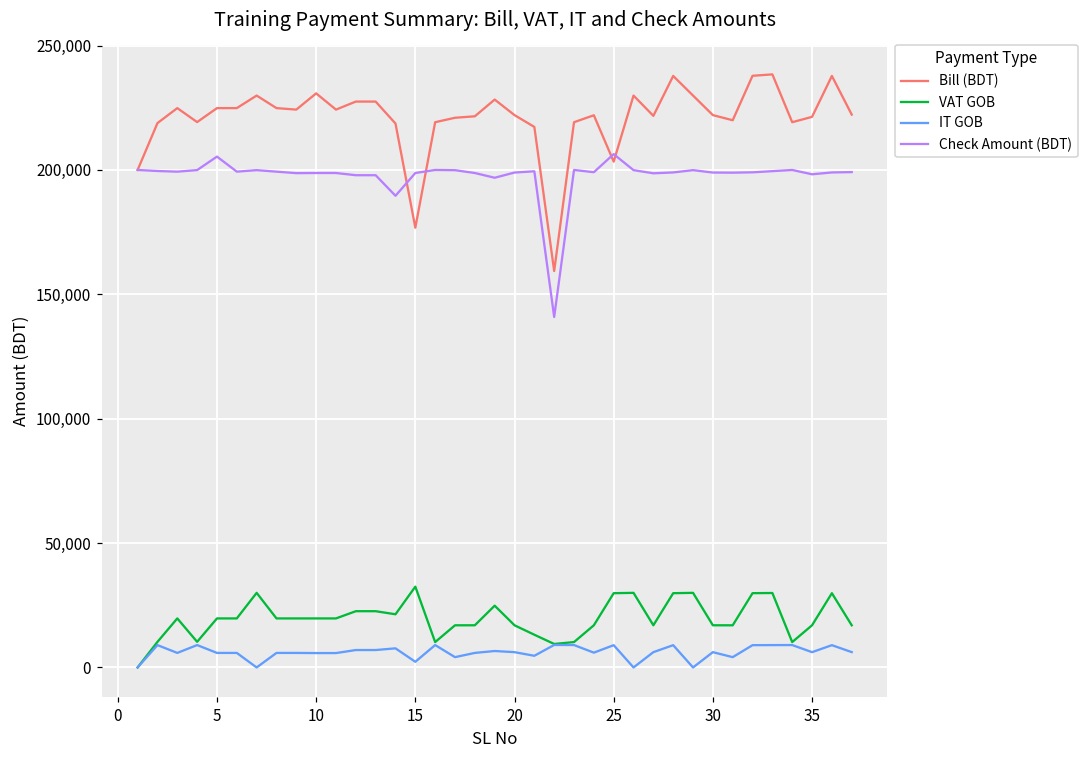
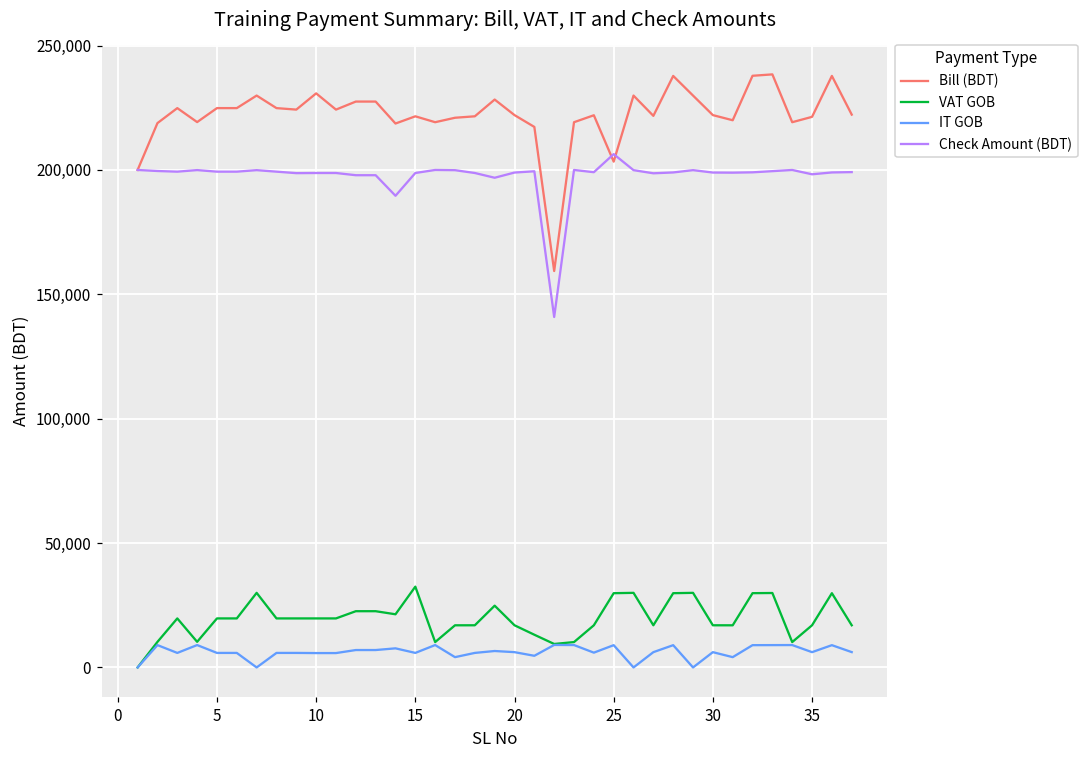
  {
    "Bill (BDT)": {
      "5": "225,000",
      "10": "231,000",
-     "15": "177,000",
+     "15": "222,000",
      "20": "222,000",
      "25": "203,000",
      "30": "222,000",
      "35": "221,000"
    },
    "VAT GOB": {
      "5": "20,000",
      "10": "20,000",
      "15": "32,000",
      "20": "17,000",
      "25": "30,000",
      "30": "17,000",
      "35": "17,000"
    },
    "IT GOB": {
      "5": "6,000",
      "10": "6,000",
-     "15": "2,000",
+     "15": "6,000",
      "20": "6,000",
      "25": "9,000",
      "30": "6,000",
      "35": "6,000"
    },
    "Check Amount (BDT)": {
-     "5": "205,000",
+     "5": "199,000",
      "10": "199,000",
      "15": "199,000",
      "20": "199,000",
      "25": "206,000",
      "30": "199,000",
      "35": "198,000"
    }
  }
